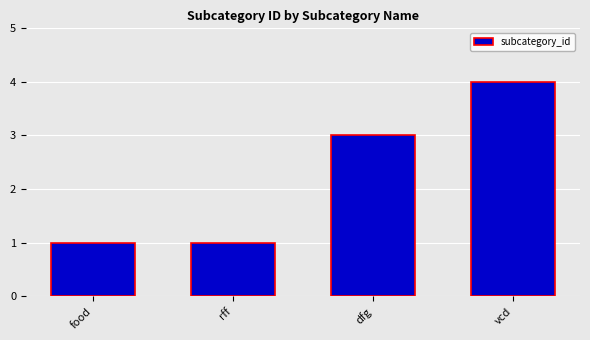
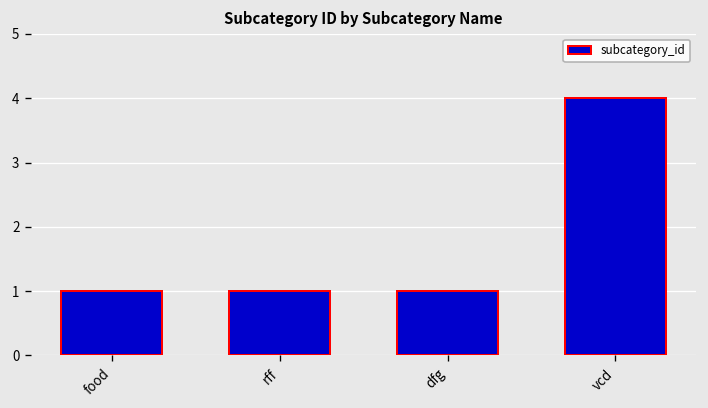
  {
    "food": 1,
    "rff": 1,
-   "dfg": 3,
+   "dfg": 1,
    "vcd": 4
  }
